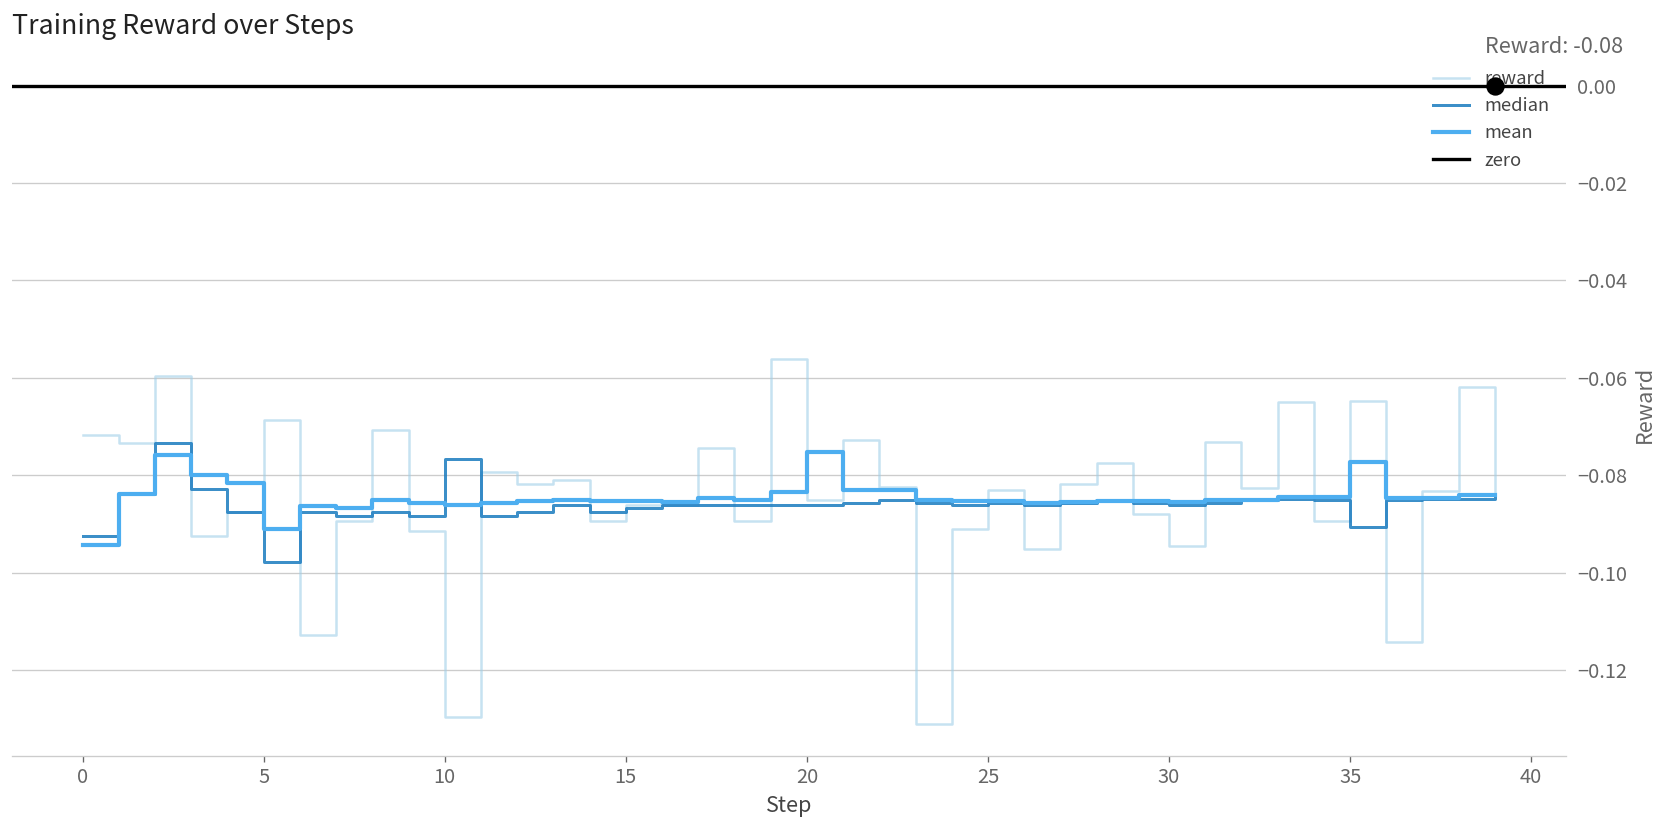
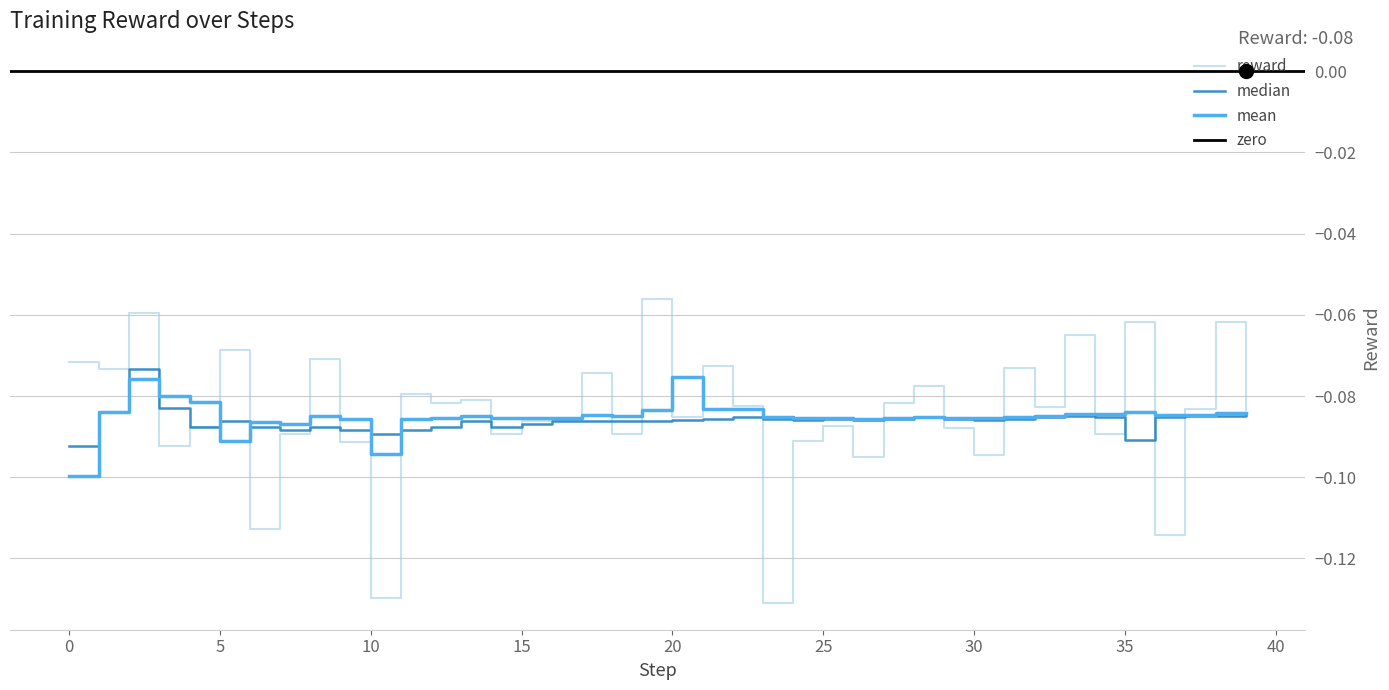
  {
    "reward": {
      "0": -0.072,
      "5": -0.069,
      "10": -0.130,
      "20": -0.085,
-     "25": -0.083,
+     "25": -0.087,
      "30": -0.095,
-     "35": -0.065
+     "35": -0.062
    },
    "median": {
      "0": -0.092,
-     "5": -0.098,
-     "10": -0.077,
+     "5": -0.086,
+     "10": -0.089,
      "20": -0.086,
      "35": -0.091
    },
    "mean": {
-     "0": -0.094,
+     "0": -0.100,
      "5": -0.091,
-     "10": -0.086,
+     "10": -0.094,
      "15": -0.085,
      "20": -0.075,
-     "35": -0.077
+     "35": -0.084
    }
  }
